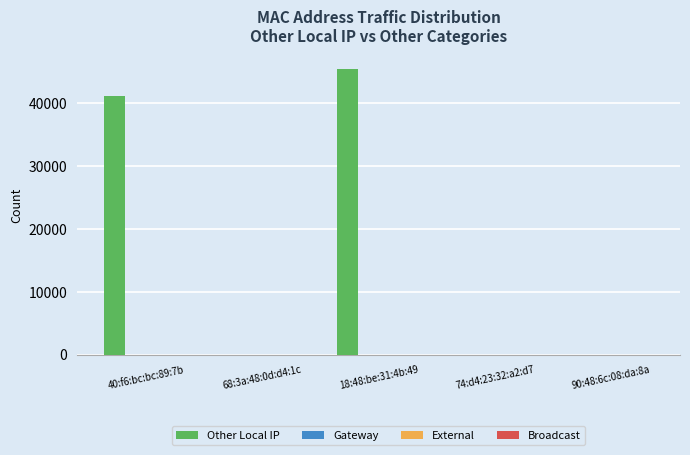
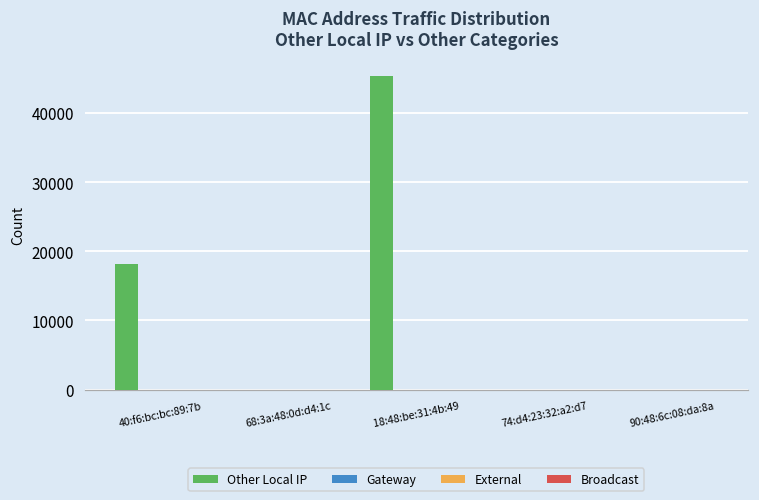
  {
    "Other Local IP": {
-     "40:f6:bc:bc:89:7b": 41000,
+     "40:f6:bc:bc:89:7b": 18000,
      "68:3a:48:0d:d4:1c": 0,
      "18:48:be:31:4b:49": 45000,
      "74:d4:23:32:a2:d7": 0,
      "90:48:6c:08:da:8a": 0
    },
    "Gateway": {
      "40:f6:bc:bc:89:7b": 0,
      "68:3a:48:0d:d4:1c": 0,
      "18:48:be:31:4b:49": 0,
      "74:d4:23:32:a2:d7": 0,
      "90:48:6c:08:da:8a": 0
    },
    "External": {
      "40:f6:bc:bc:89:7b": 0,
      "68:3a:48:0d:d4:1c": 0,
      "18:48:be:31:4b:49": 0,
      "74:d4:23:32:a2:d7": 0,
      "90:48:6c:08:da:8a": 0
    },
    "Broadcast": {
      "40:f6:bc:bc:89:7b": 0,
      "68:3a:48:0d:d4:1c": 0,
      "18:48:be:31:4b:49": 0,
      "74:d4:23:32:a2:d7": 0,
      "90:48:6c:08:da:8a": 0
    }
  }
